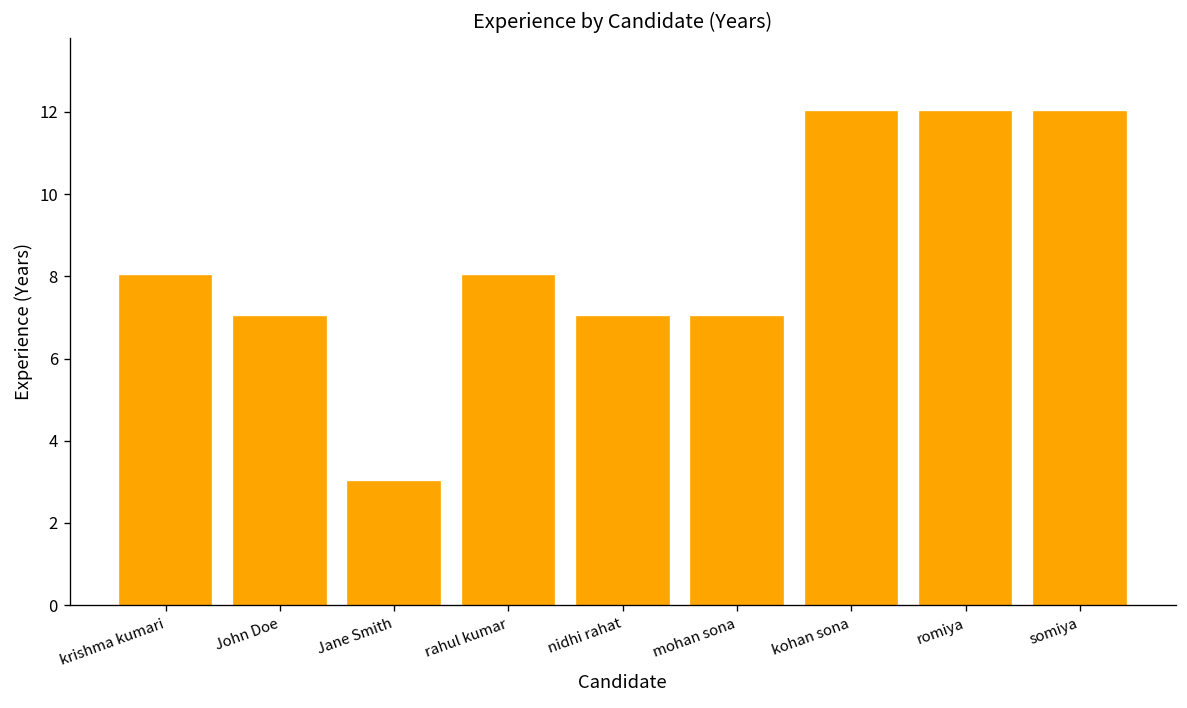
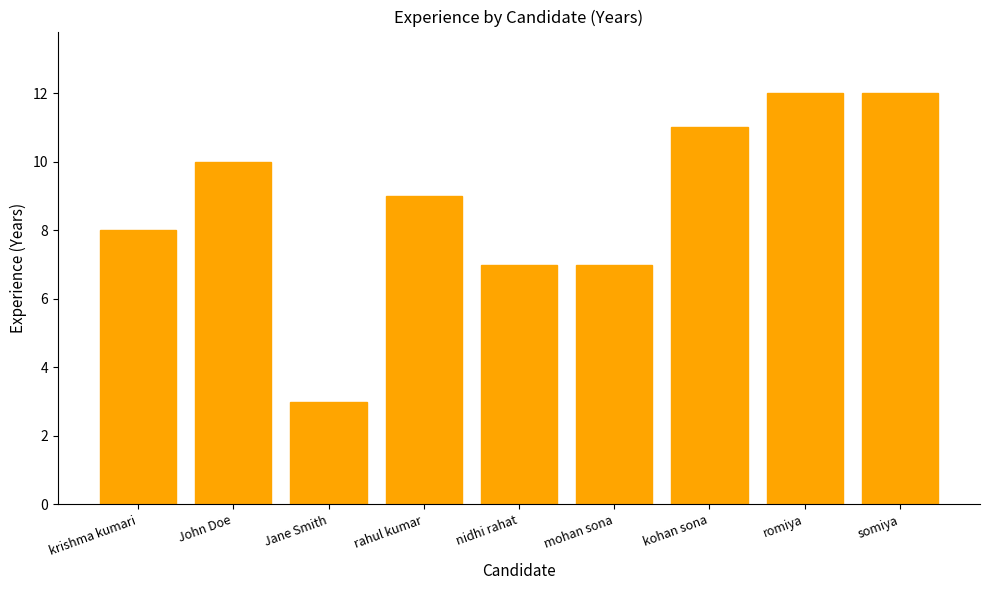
  {
    "krishma kumari": 8,
-   "John Doe": 7,
+   "John Doe": 10,
    "Jane Smith": 3,
-   "rahul kumar": 8,
+   "rahul kumar": 9,
    "nidhi rahat": 7,
    "mohan sona": 7,
-   "kohan sona": 12,
+   "kohan sona": 11,
    "romiya": 12,
    "somiya": 12
  }
